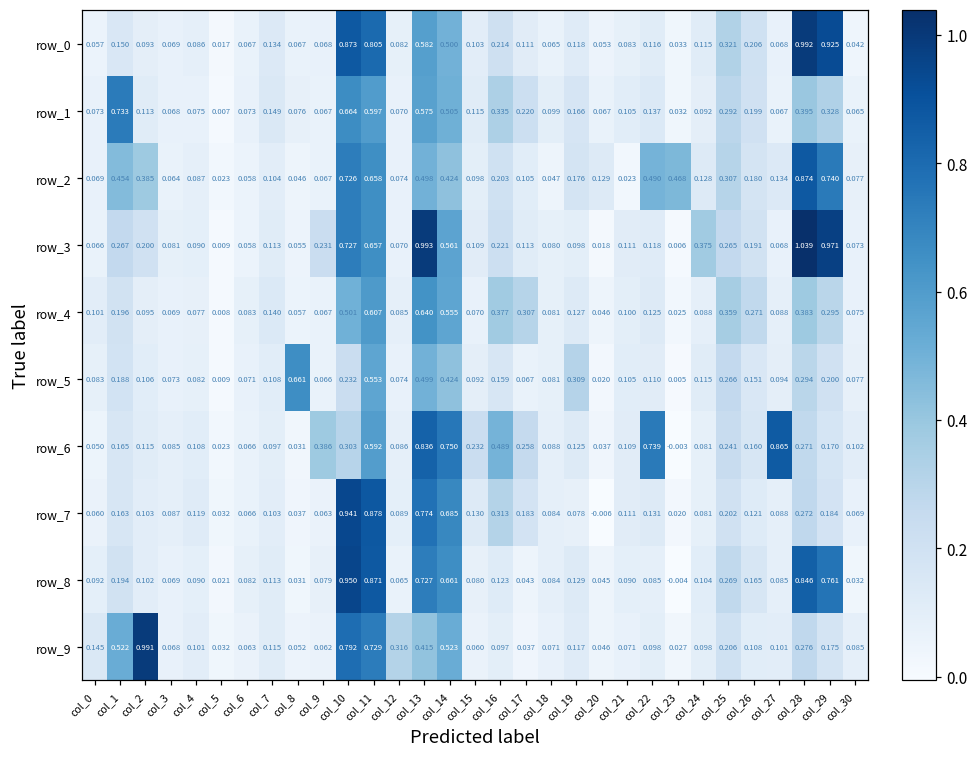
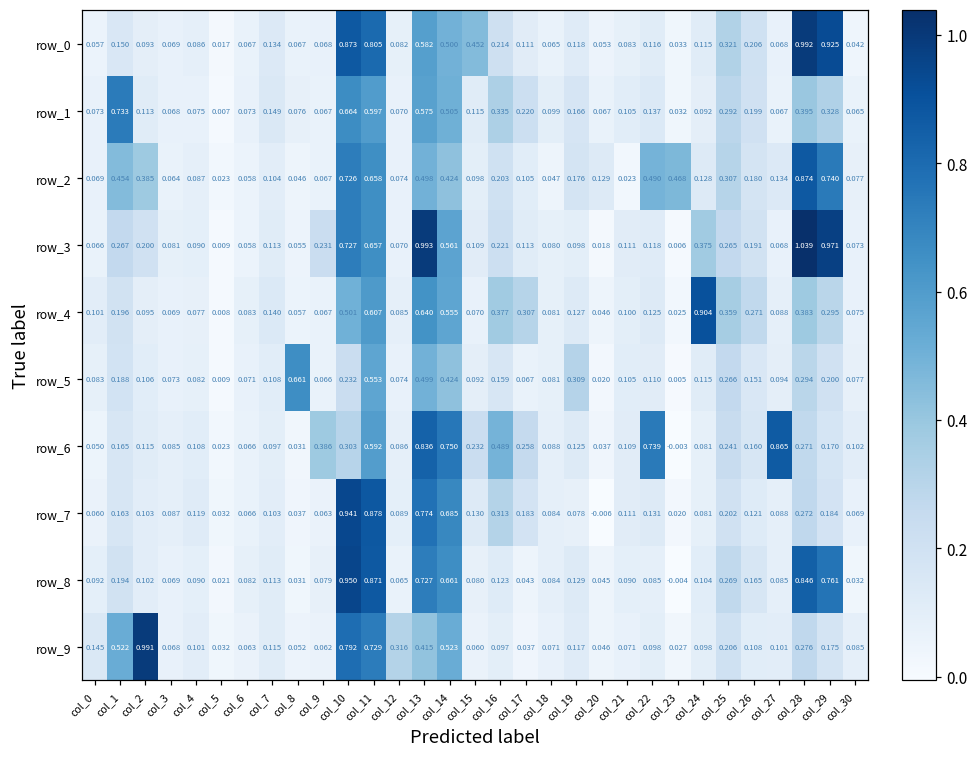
  {
    "row_0": {
      "col_0": 0.057,
      "col_1": 0.150,
      "col_2": 0.093,
      "col_3": 0.069,
      "col_4": 0.086,
      "col_5": 0.017,
      "col_6": 0.067,
      "col_7": 0.134,
      "col_8": 0.067,
      "col_9": 0.068,
      "col_10": 0.873,
      "col_11": 0.805,
      "col_12": 0.082,
      "col_13": 0.582,
-     "col_15": 0.103,
+     "col_15": 0.452,
      "col_16": 0.214,
      "col_17": 0.111,
      "col_18": 0.065,
      "col_19": 0.118,
      "col_20": 0.053,
      "col_21": 0.083,
      "col_22": 0.116,
      "col_23": 0.033,
      "col_24": 0.115,
      "col_25": 0.321,
      "col_26": 0.206,
      "col_27": 0.068,
      "col_28": 0.992,
      "col_29": 0.925,
      "col_30": 0.042
    },
    "row_4": {
      "col_0": 0.101,
      "col_1": 0.196,
      "col_2": 0.095,
      "col_3": 0.069,
      "col_4": 0.077,
      "col_5": 0.008,
      "col_6": 0.083,
      "col_7": 0.140,
      "col_8": 0.057,
      "col_9": 0.067,
      "col_11": 0.607,
      "col_12": 0.085,
      "col_13": 0.640,
      "col_14": 0.555,
      "col_15": 0.070,
      "col_16": 0.377,
      "col_17": 0.307,
      "col_18": 0.081,
      "col_19": 0.127,
      "col_20": 0.046,
      "col_21": 0.100,
      "col_22": 0.125,
      "col_23": 0.025,
-     "col_24": 0.088,
+     "col_24": 0.904,
      "col_25": 0.359,
      "col_26": 0.271,
      "col_27": 0.088,
      "col_28": 0.383,
      "col_29": 0.295,
      "col_30": 0.075
    }
  }
